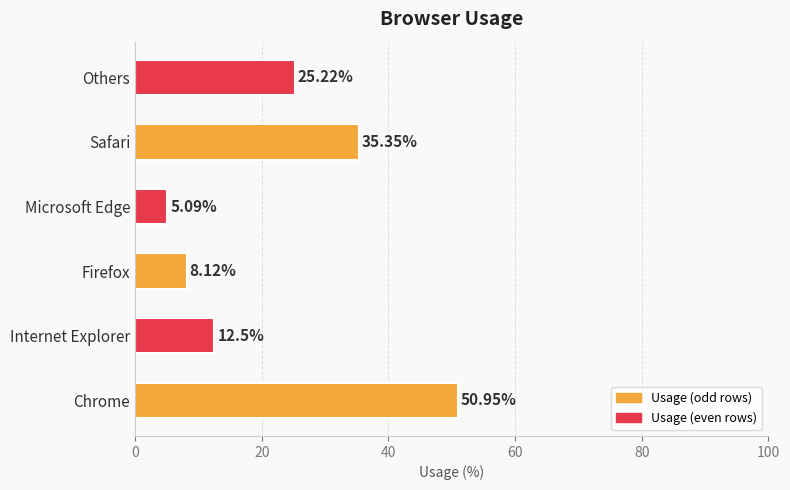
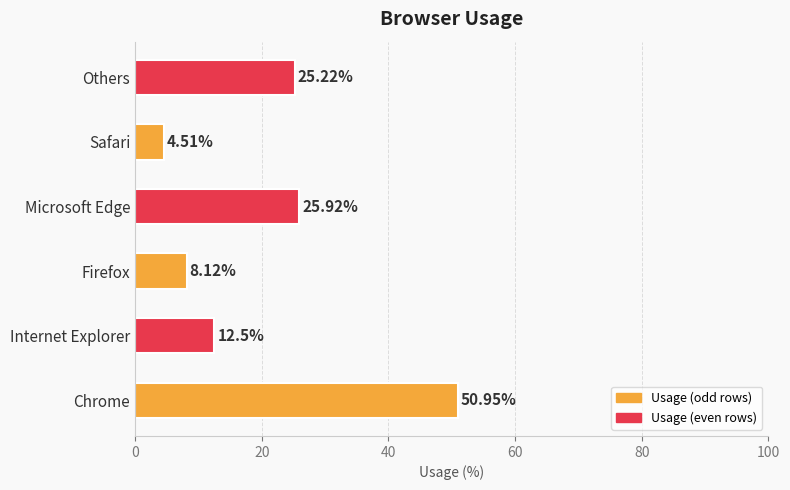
  {
    "Others": "25.22%",
-   "Safari": "35.35%",
-   "Microsoft Edge": "5.09%",
+   "Safari": "4.51%",
+   "Microsoft Edge": "25.92%",
    "Firefox": "8.12%",
    "Internet Explorer": "12.5%",
    "Chrome": "50.95%"
  }
